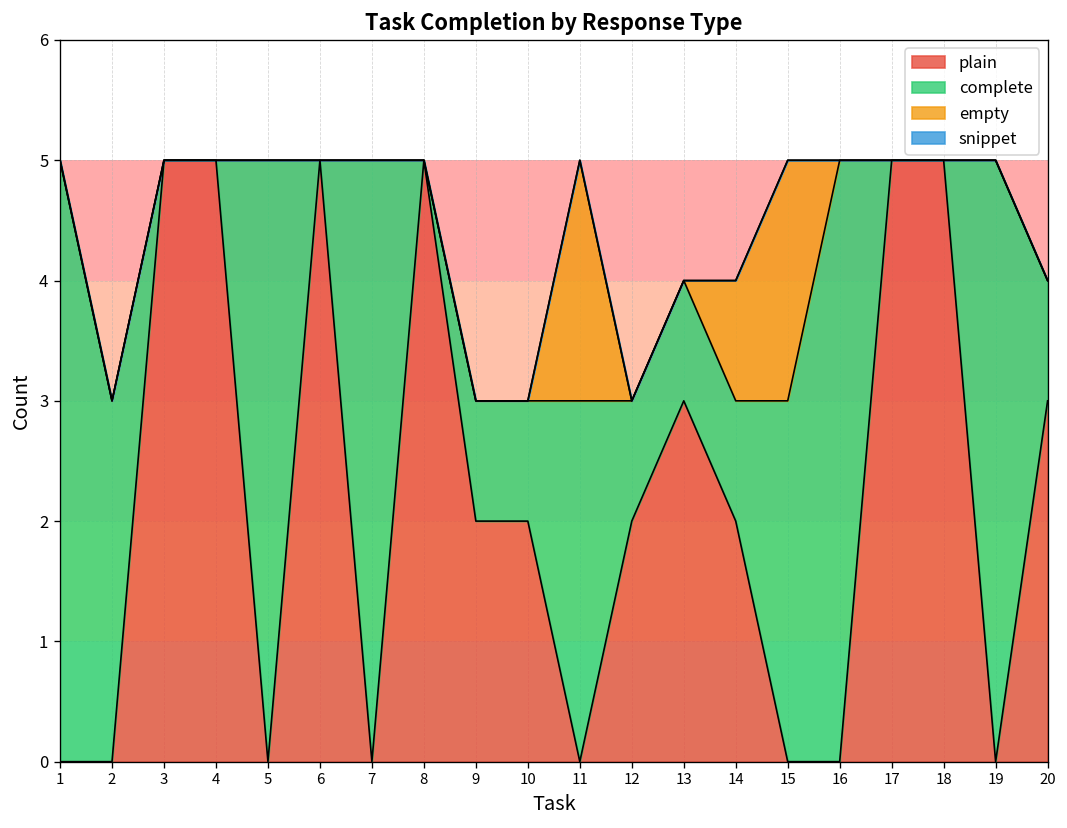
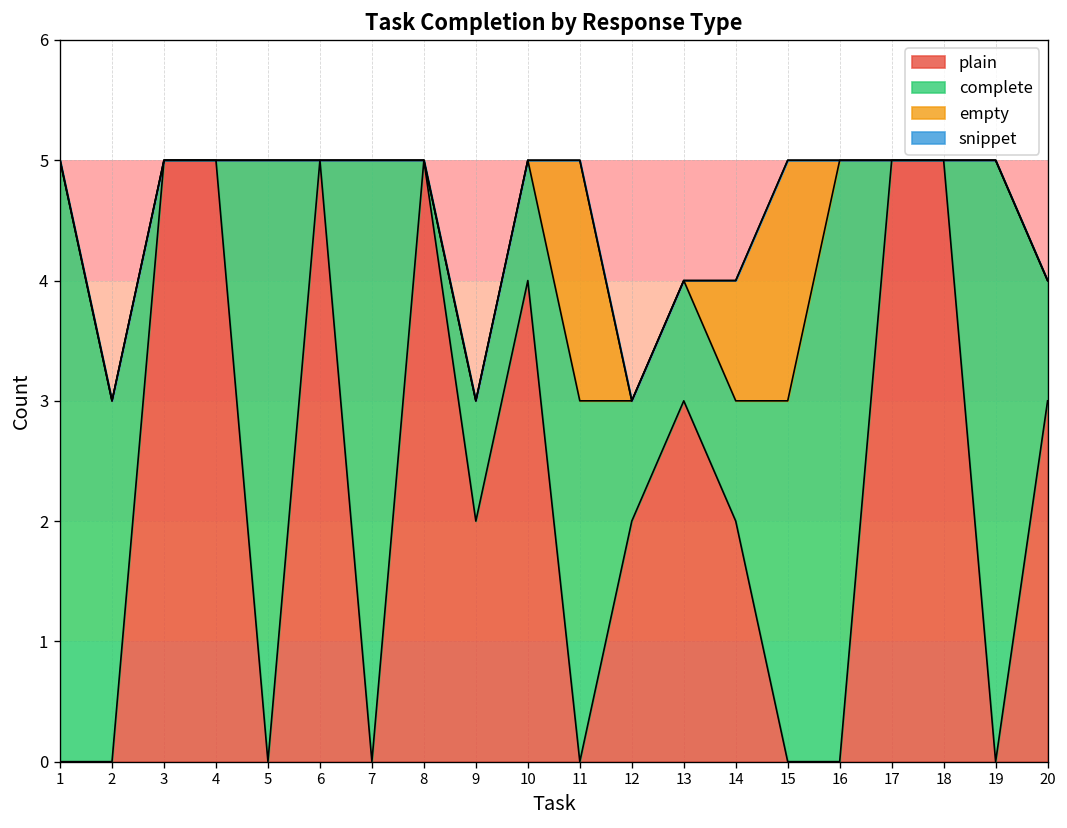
  {
    "plain": {
      "1": 0,
      "2": 0,
      "5": 0,
      "7": 0,
      "9": 2,
-     "10": 2,
+     "10": 4,
      "11": 0,
      "12": 2,
      "13": 3,
      "14": 2,
      "15": 0,
      "16": 0,
      "19": 0,
      "20": 3
    },
    "complete": {
      "11": 3,
      "14": 3,
      "15": 3
    },
    "snippet": {
      "11": 5,
      "14": 4,
      "15": 5
    }
  }
